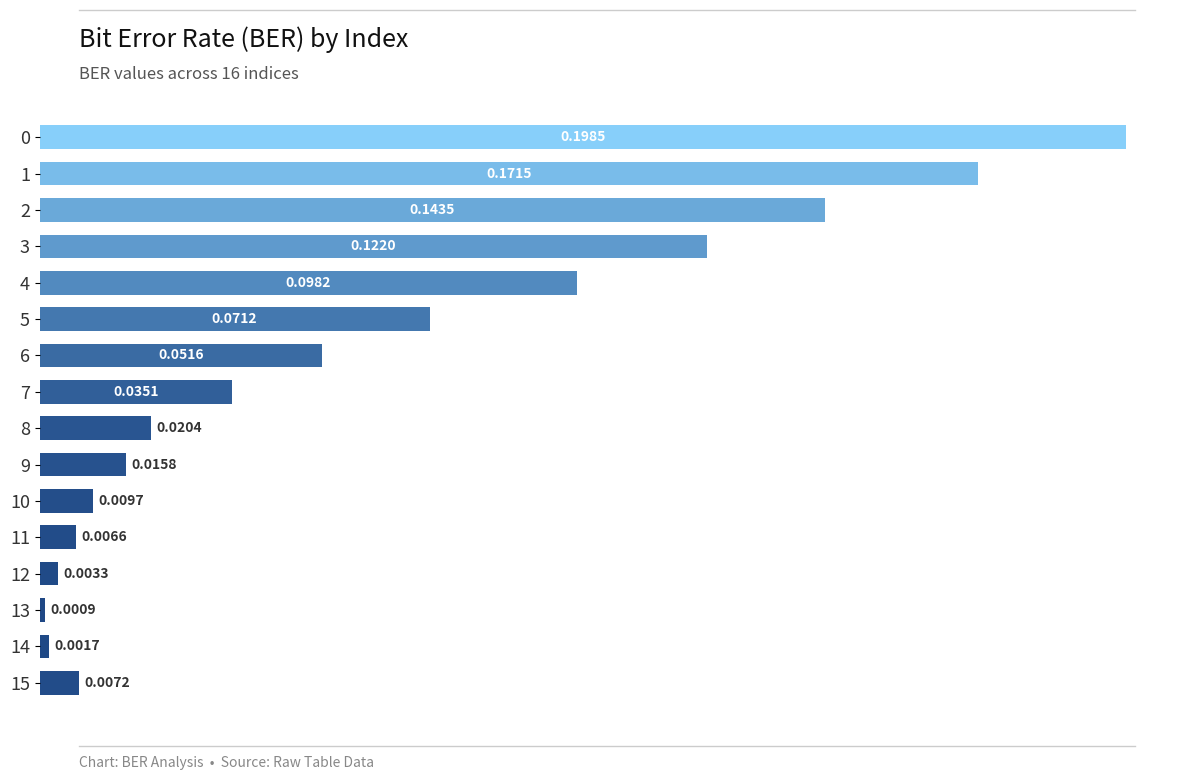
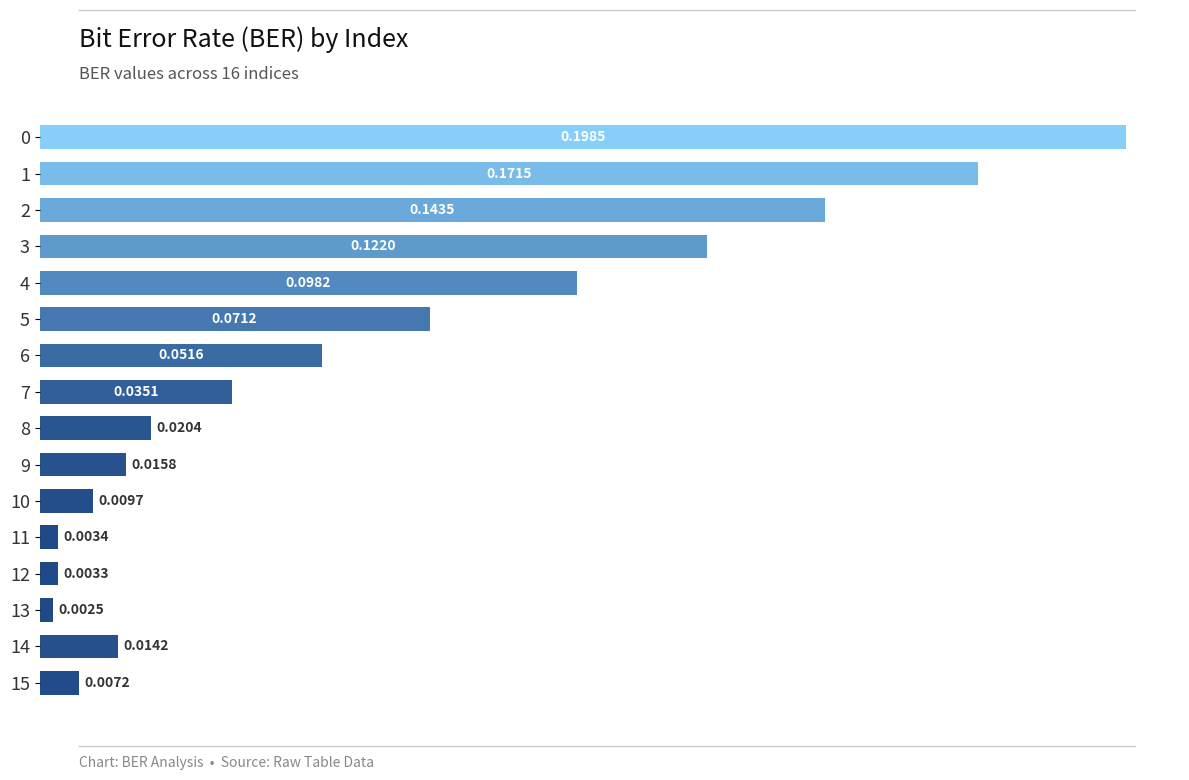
  {
    "0": 0.1985,
    "1": 0.1715,
    "2": 0.1435,
    "3": 0.1220,
    "4": 0.0982,
    "5": 0.0712,
    "6": 0.0516,
    "7": 0.0351,
    "8": 0.0204,
    "9": 0.0158,
    "10": 0.0097,
-   "11": 0.0066,
+   "11": 0.0034,
    "12": 0.0033,
-   "13": 0.0009,
-   "14": 0.0017,
+   "13": 0.0025,
+   "14": 0.0142,
    "15": 0.0072
  }
